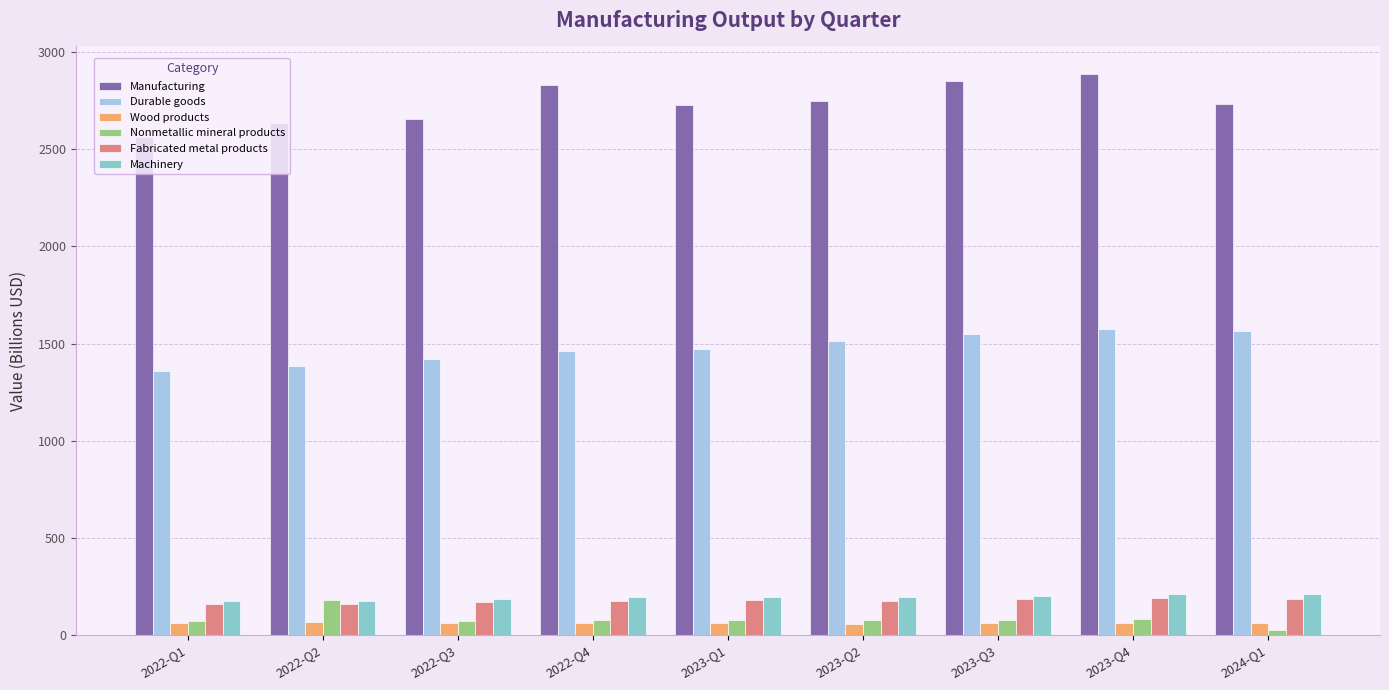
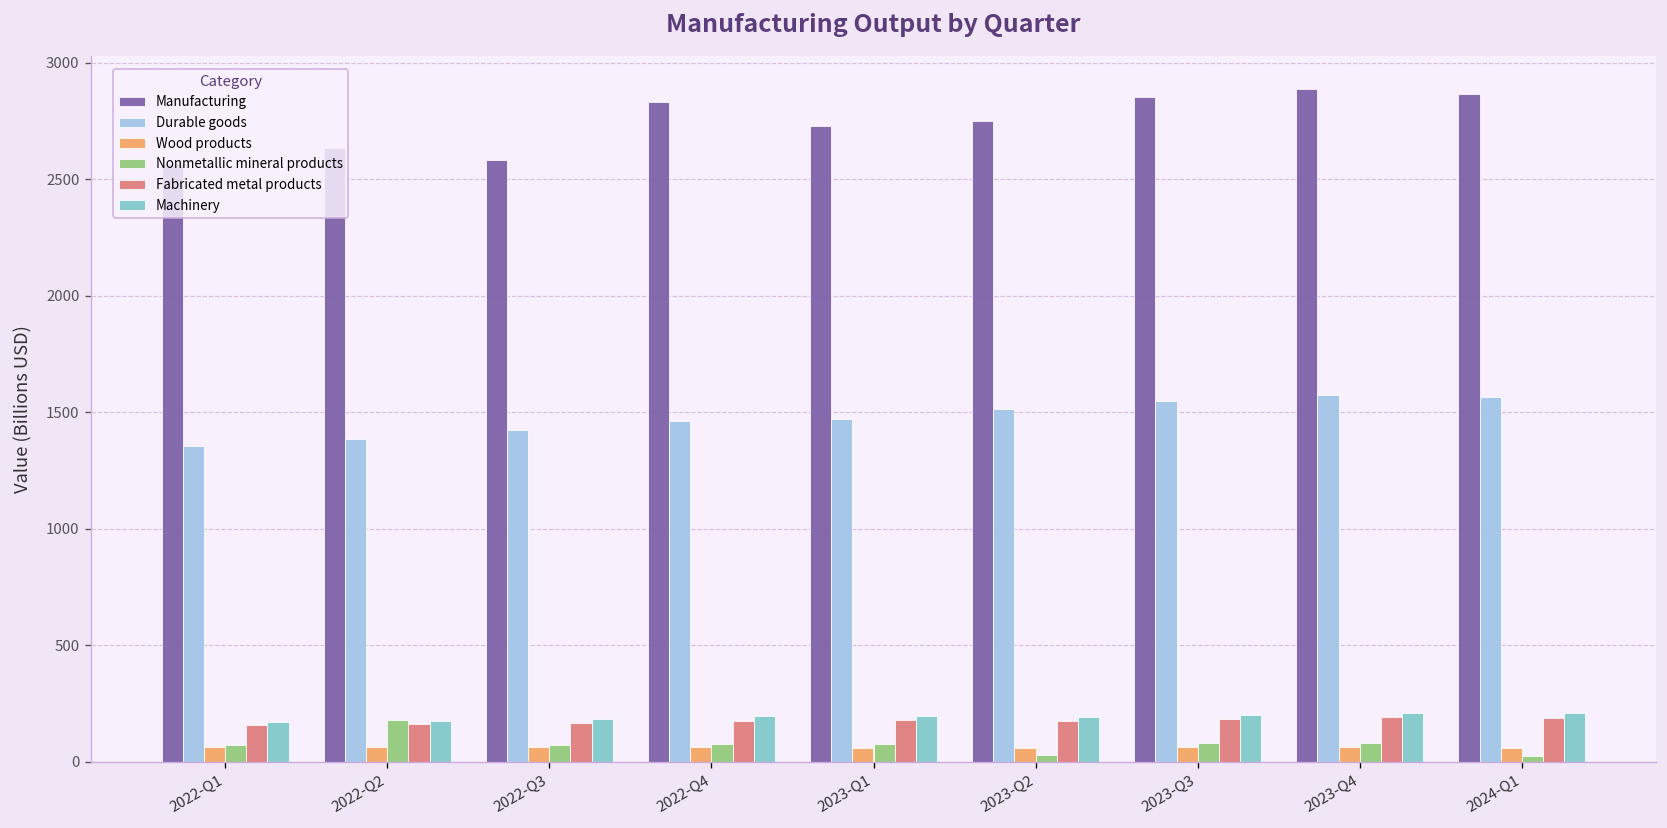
  {
    "Manufacturing": {
-     "2022-Q3": 2660,
+     "2022-Q3": 2580,
      "2022-Q4": 2830,
      "2023-Q1": 2730,
      "2023-Q2": 2750,
      "2023-Q3": 2850,
      "2023-Q4": 2890,
-     "2024-Q1": 2740
+     "2024-Q1": 2870
    },
    "Nonmetallic mineral products": {
      "2022-Q1": 70,
      "2022-Q2": 180,
      "2022-Q3": 70,
      "2022-Q4": 80,
      "2023-Q1": 80,
-     "2023-Q2": 80,
+     "2023-Q2": 30,
      "2023-Q3": 80,
      "2023-Q4": 80,
      "2024-Q1": 20
    }
  }
